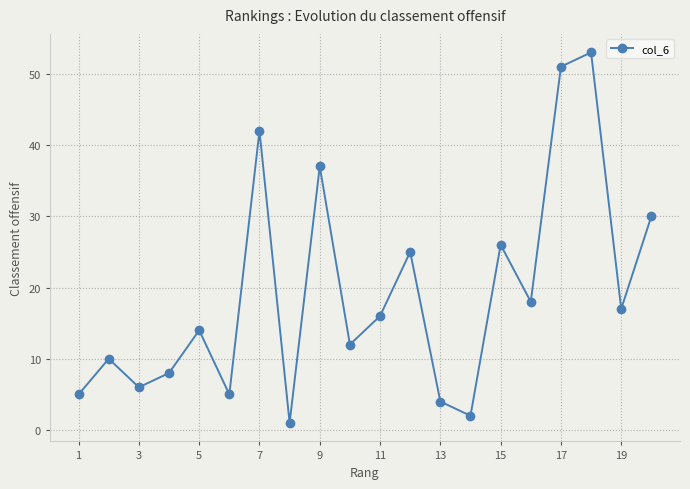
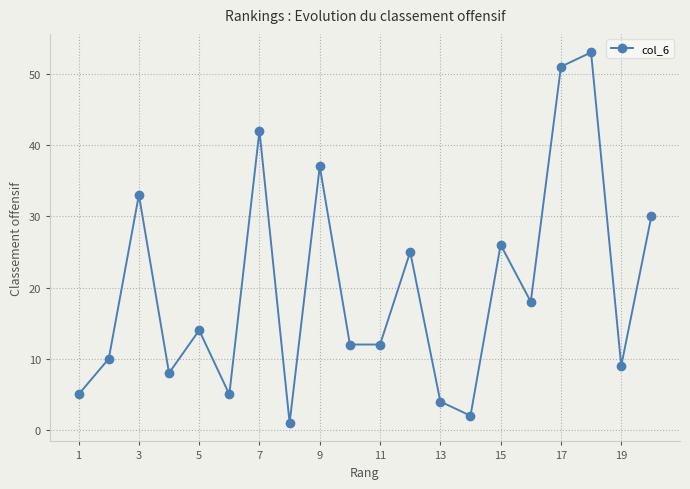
  {
    "1": 5,
-   "3": 6,
+   "3": 33,
    "5": 14,
    "7": 42,
    "9": 37,
-   "11": 16,
+   "11": 12,
    "13": 4,
    "15": 26,
    "17": 51,
-   "19": 17
+   "19": 9
  }
